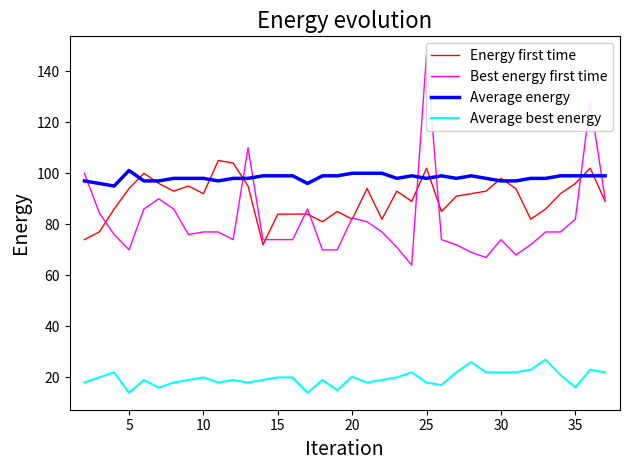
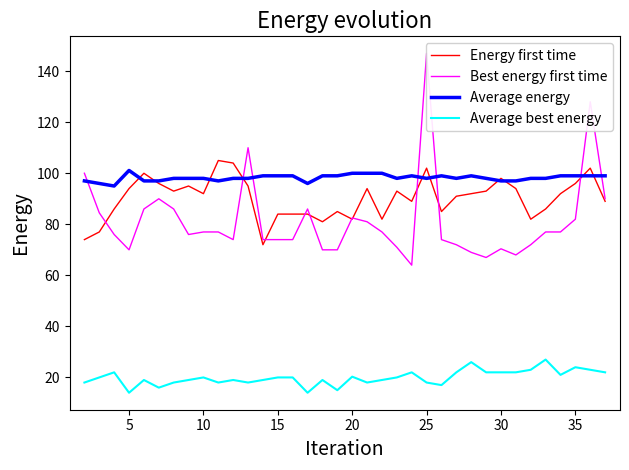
  {
    "Energy first time": {
      "5": 94,
      "10": 92,
      "15": 84,
      "25": 102,
      "35": 96
    },
    "Best energy first time": {
      "5": 70,
      "10": 77,
      "15": 74,
-     "30": 74,
+     "30": 70,
      "35": 82
    },
    "Average energy": {
      "5": 101,
      "10": 98,
      "15": 99,
      "20": 100,
      "25": 98,
      "35": 99
    },
    "Average best energy": {
      "5": 14,
      "10": 20,
      "15": 20,
      "20": 20,
      "25": 18,
      "30": 22,
-     "35": 16
+     "35": 24
    }
  }
